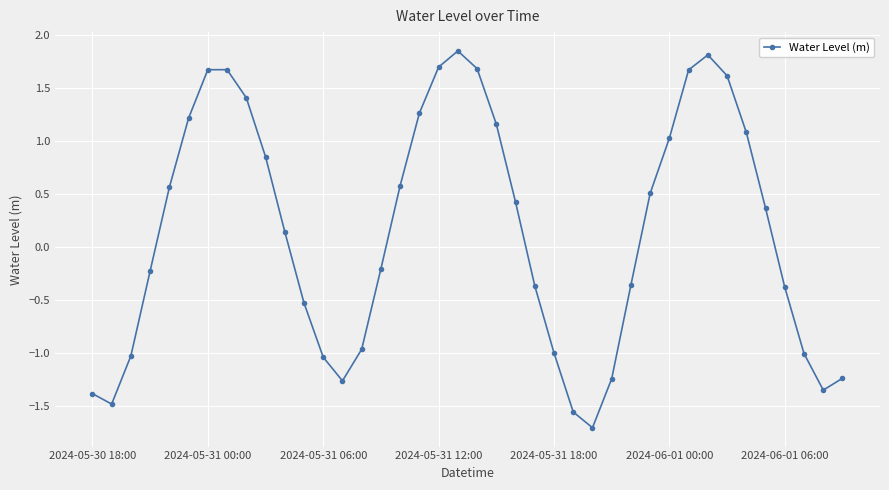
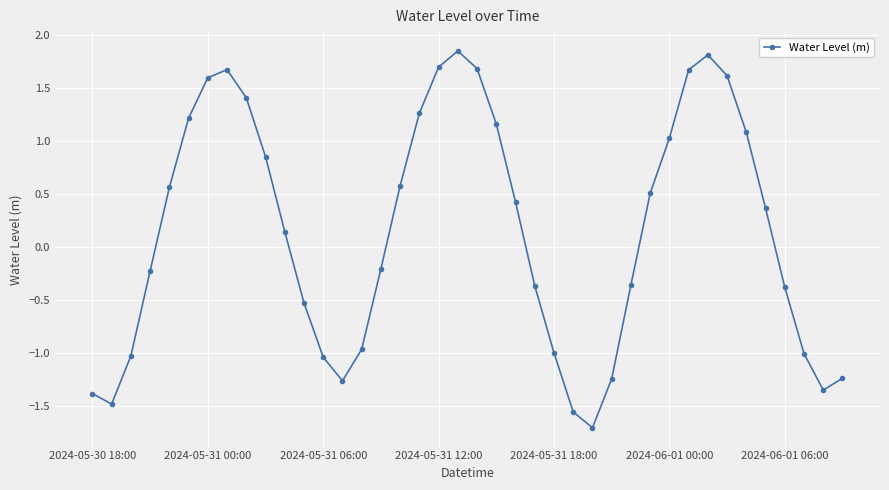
  {
    "2024-05-30 18:00": -1.39,
-   "2024-05-31 00:00": 1.67,
+   "2024-05-31 00:00": 1.60,
    "2024-05-31 06:00": -1.04,
    "2024-05-31 12:00": 1.70,
    "2024-05-31 18:00": -1.00,
    "2024-06-01 00:00": 1.03,
    "2024-06-01 06:00": -0.38
  }
